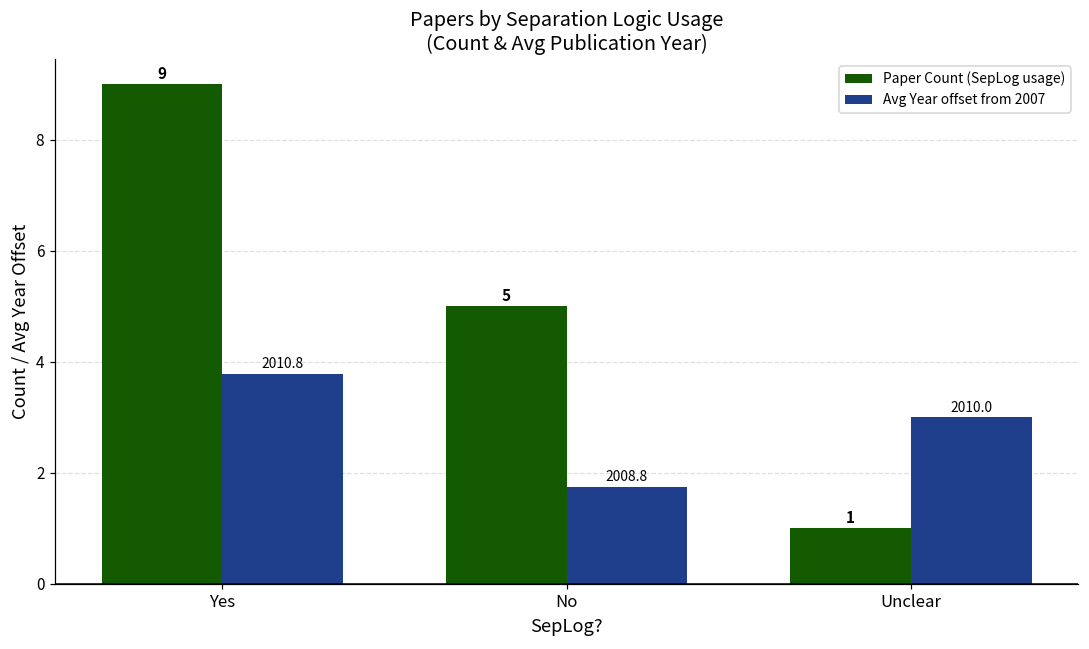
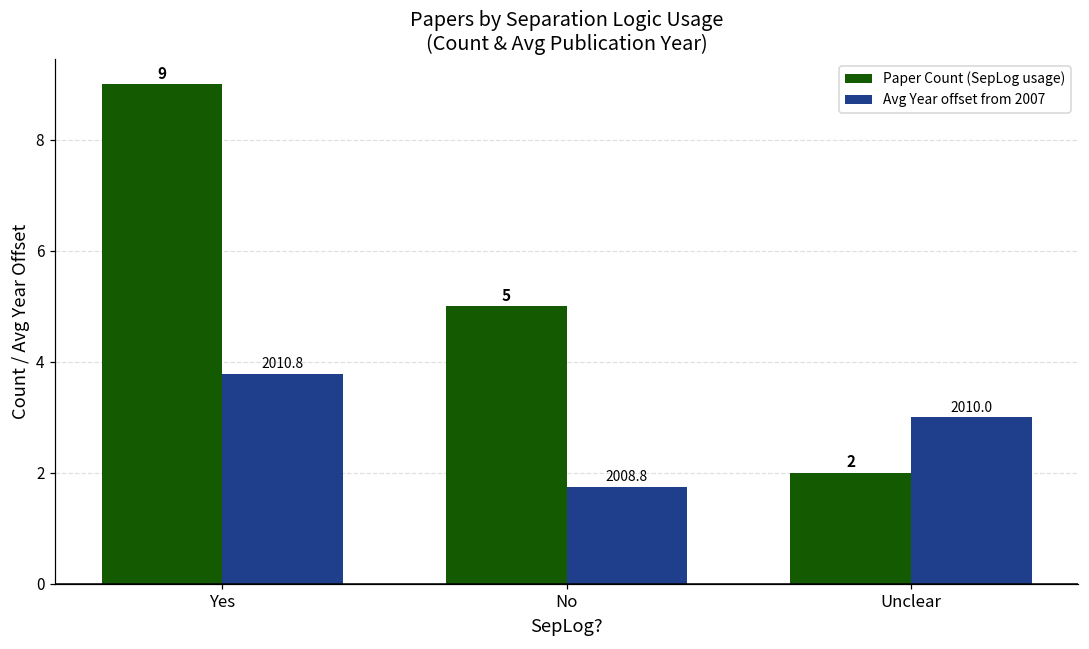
  {
    "Paper Count (SepLog usage)": {
      "Yes": 9,
      "No": 5,
-     "Unclear": 1
+     "Unclear": 2
    }
  }
